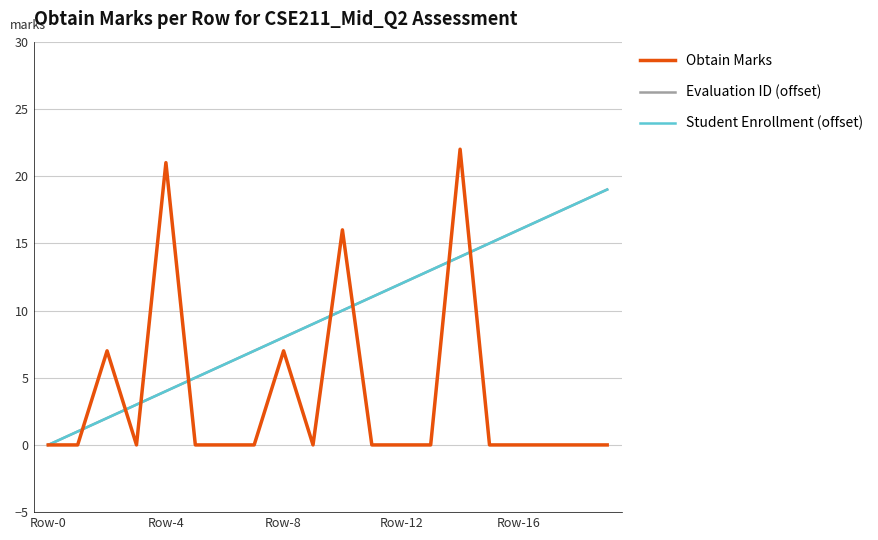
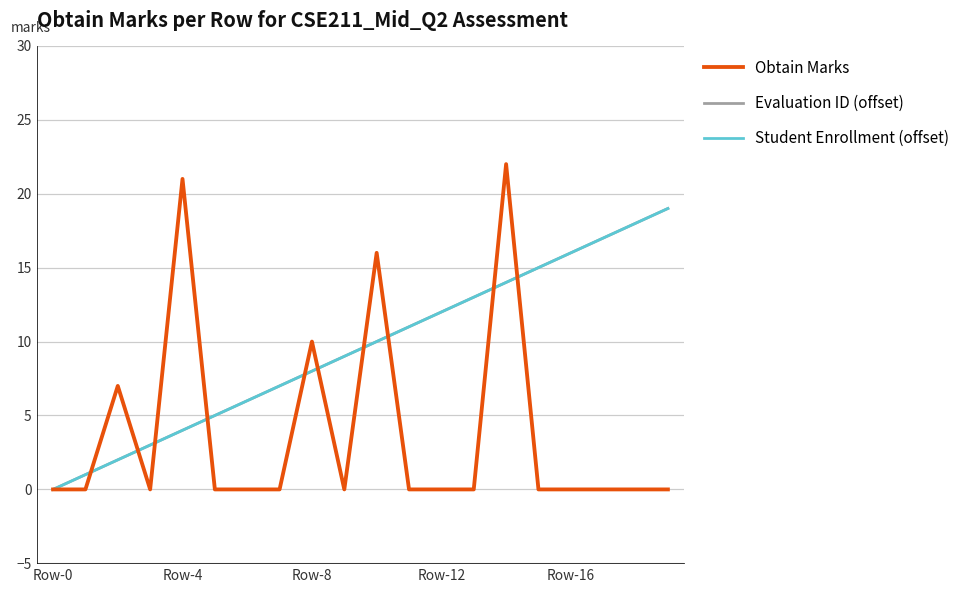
  {
    "Obtain Marks": {
      "Row-4": 21,
-     "Row-8": 7,
+     "Row-8": 10,
      "Row-12": 0,
      "Row-16": 0
    },
    "Student Enrollment (offset)": {
      "Row-4": 4,
      "Row-8": 8,
      "Row-12": 12,
      "Row-16": 16
    }
  }
